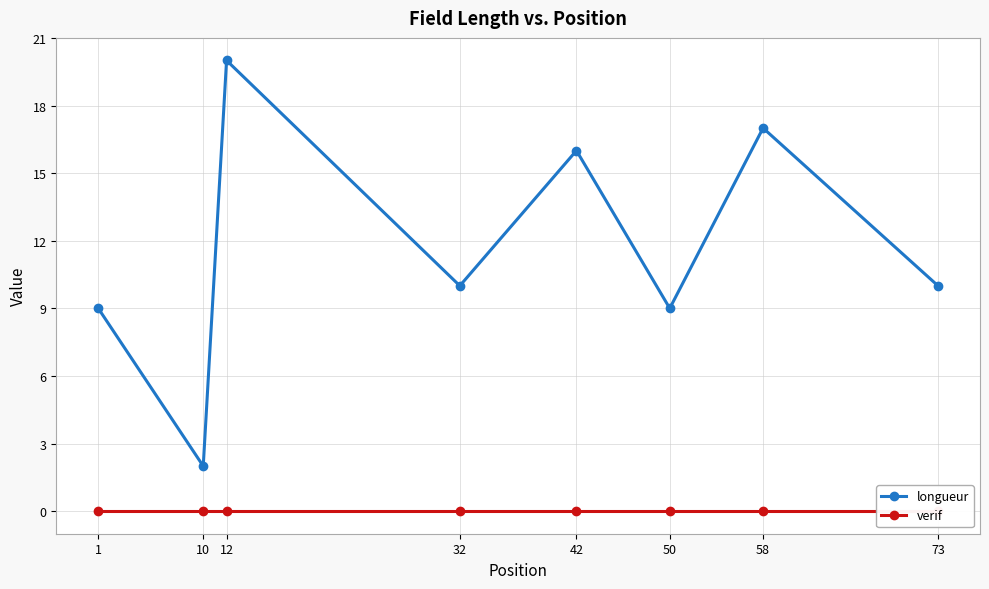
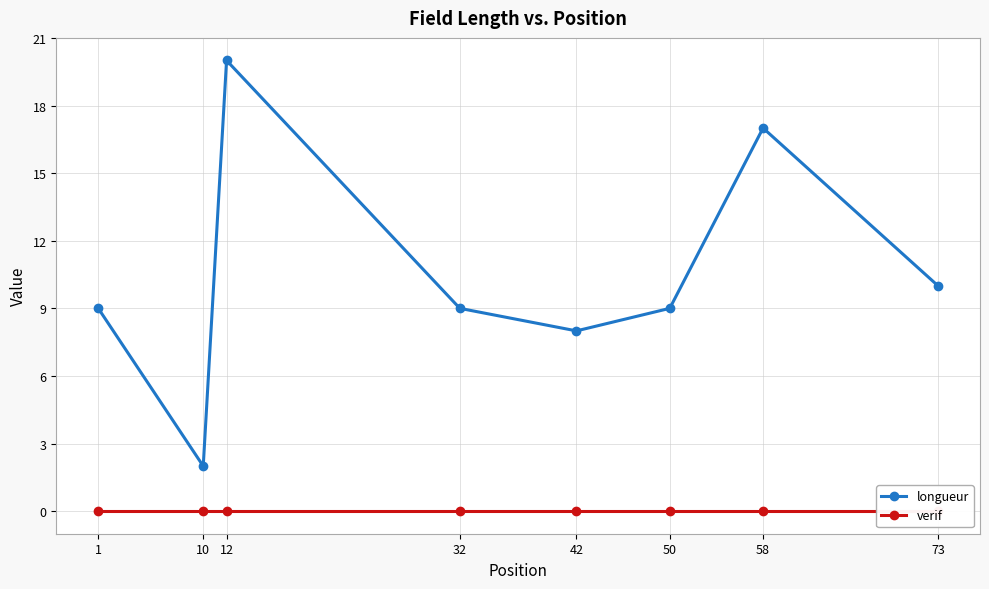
  {
    "longueur": {
      "1": 9,
      "10": 2,
      "12": 20,
-     "32": 10,
-     "42": 16,
+     "32": 9,
+     "42": 8,
      "50": 9,
      "58": 17,
      "73": 10
    },
    "verif": {
      "1": 0,
      "10": 0,
      "12": 0,
      "32": 0,
      "42": 0,
      "50": 0,
      "58": 0
    }
  }
